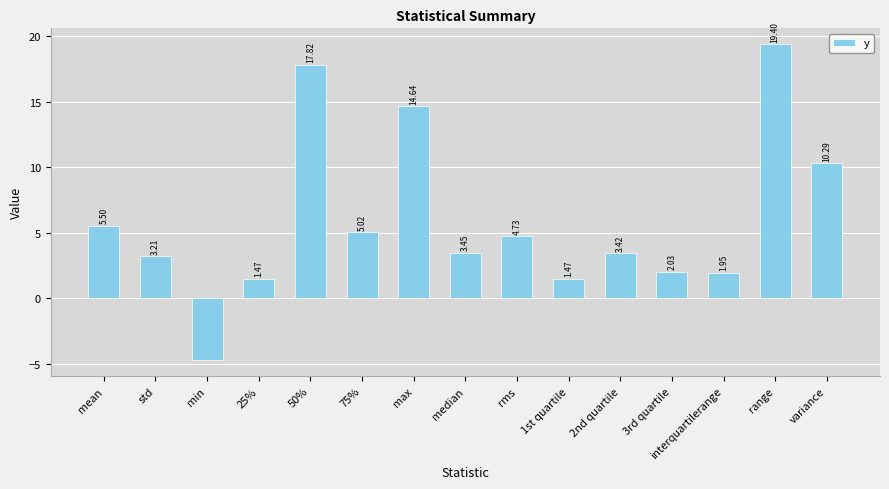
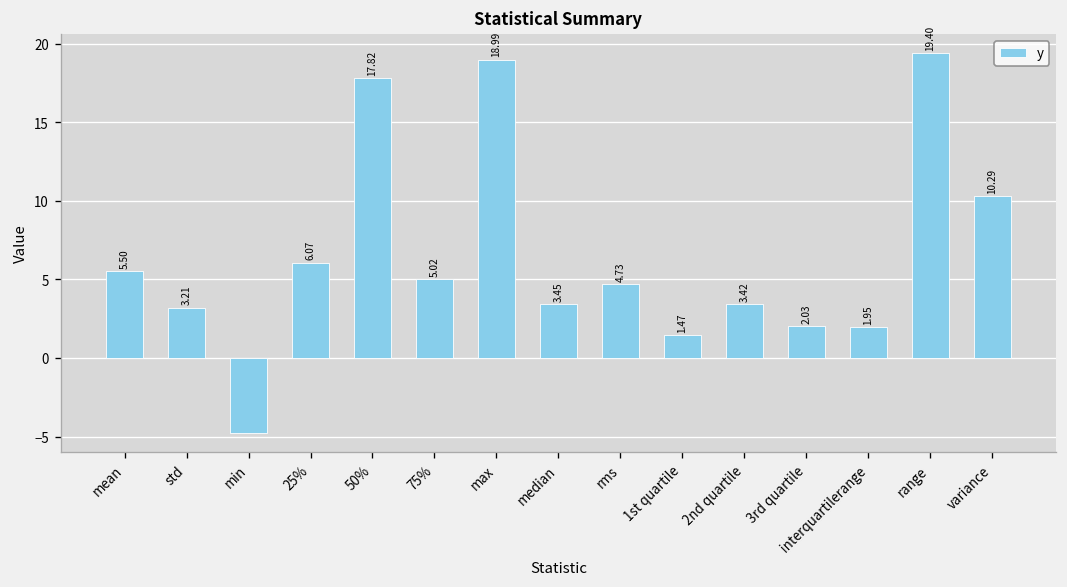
  {
    "mean": 5.50,
    "std": 3.21,
-   "25%": 1.47,
+   "25%": 6.07,
    "50%": 17.82,
    "75%": 5.02,
-   "max": 14.64,
+   "max": 18.99,
    "median": 3.45,
    "rms": 4.73,
    "1st quartile": 1.47,
    "2nd quartile": 3.42,
    "3rd quartile": 2.03,
    "interquartilerange": 1.95,
    "range": 19.40,
    "variance": 10.29
  }
